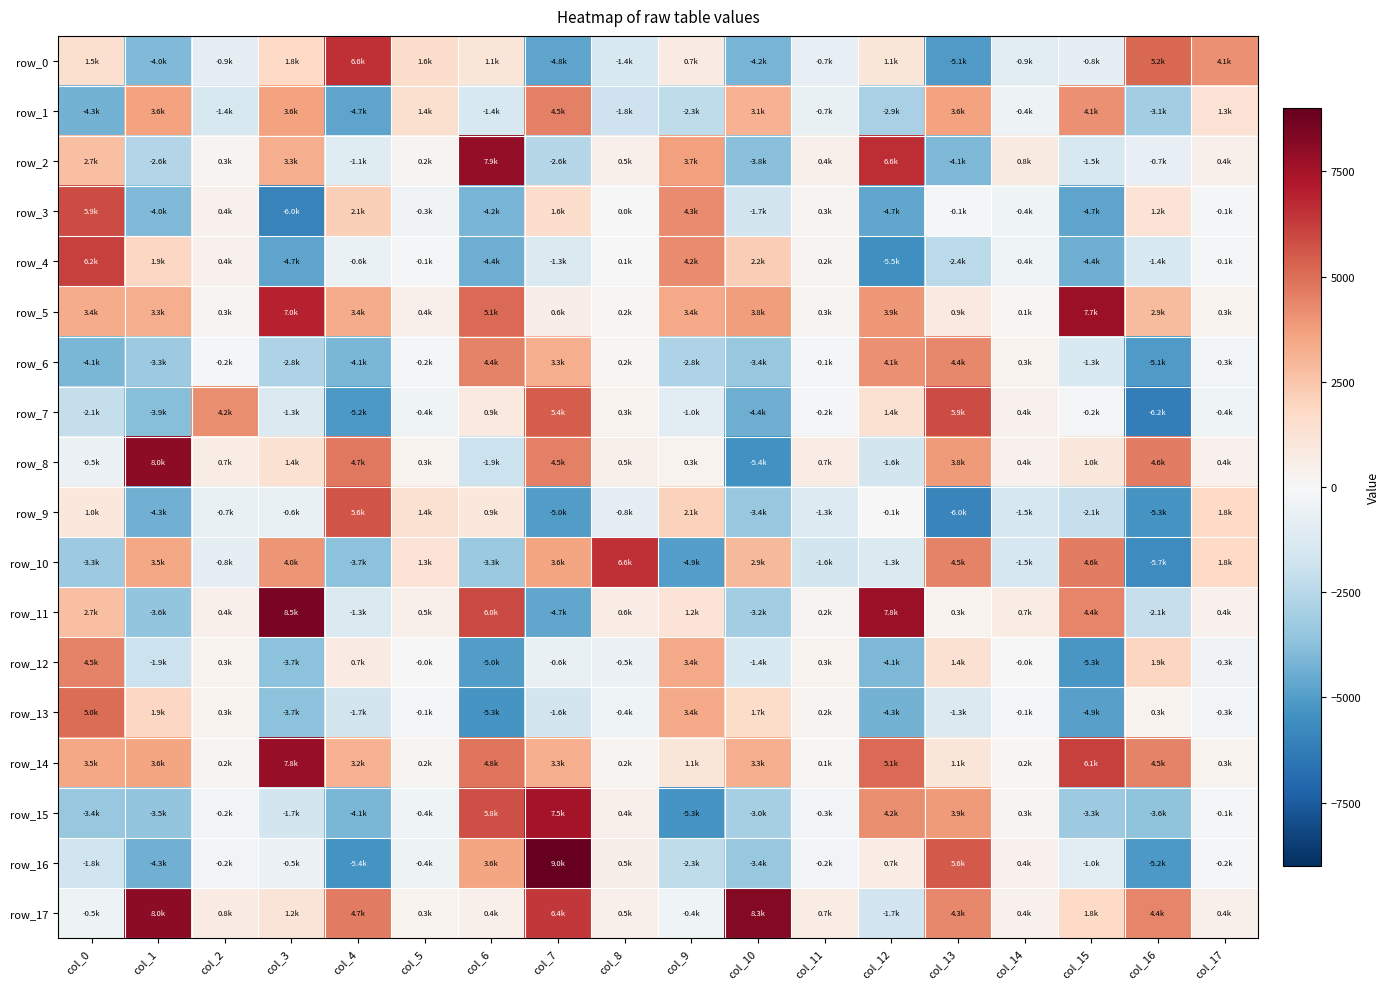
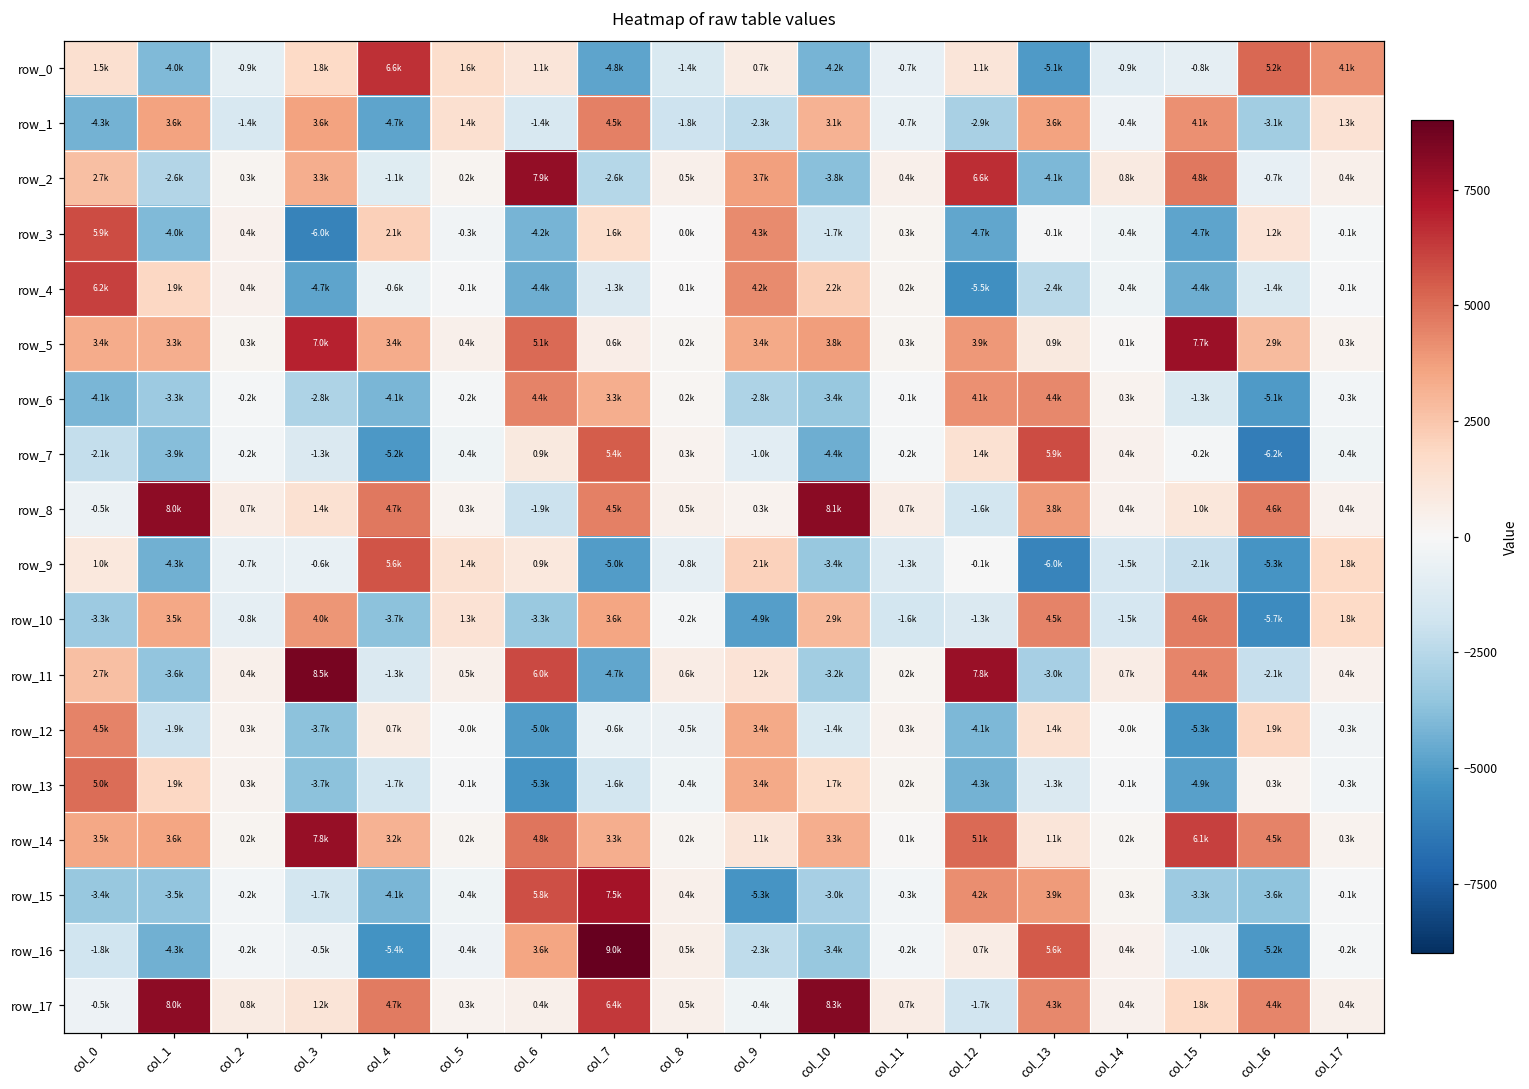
  {
    "row_2": {
      "col_0": "2.7k",
      "col_1": "-2.6k",
      "col_2": "0.3k",
      "col_3": "3.3k",
      "col_4": "-1.1k",
      "col_5": "0.2k",
      "col_6": "7.9k",
      "col_7": "-2.6k",
      "col_8": "0.5k",
      "col_9": "3.7k",
      "col_10": "-3.8k",
      "col_11": "0.4k",
      "col_12": "6.6k",
      "col_13": "-4.1k",
      "col_14": "0.8k",
-     "col_15": "-1.5k",
+     "col_15": "4.8k",
      "col_16": "-0.7k",
      "col_17": "0.4k"
    },
    "row_7": {
      "col_0": "-2.1k",
      "col_1": "-3.9k",
-     "col_2": "4.2k",
+     "col_2": "-0.2k",
      "col_3": "-1.3k",
      "col_4": "-5.2k",
      "col_5": "-0.4k",
      "col_6": "0.9k",
      "col_7": "5.4k",
      "col_8": "0.3k",
      "col_9": "-1.0k",
      "col_10": "-4.4k",
      "col_11": "-0.2k",
      "col_12": "1.4k",
      "col_13": "5.9k",
      "col_14": "0.4k",
      "col_15": "-0.2k",
      "col_16": "-6.2k",
      "col_17": "-0.4k"
    },
    "row_8": {
      "col_0": "-0.5k",
      "col_1": "8.0k",
      "col_2": "0.7k",
      "col_3": "1.4k",
      "col_4": "4.7k",
      "col_5": "0.3k",
      "col_6": "-1.9k",
      "col_7": "4.5k",
      "col_8": "0.5k",
      "col_9": "0.3k",
-     "col_10": "-5.4k",
+     "col_10": "8.1k",
      "col_11": "0.7k",
      "col_12": "-1.6k",
      "col_13": "3.8k",
      "col_14": "0.4k",
      "col_15": "1.0k",
      "col_16": "4.6k",
      "col_17": "0.4k"
    },
    "row_10": {
      "col_0": "-3.3k",
      "col_1": "3.5k",
      "col_2": "-0.8k",
      "col_3": "4.0k",
      "col_4": "-3.7k",
      "col_5": "1.3k",
      "col_6": "-3.3k",
      "col_7": "3.6k",
-     "col_8": "6.6k",
+     "col_8": "-0.2k",
      "col_9": "-4.9k",
      "col_10": "2.9k",
      "col_11": "-1.6k",
      "col_12": "-1.3k",
      "col_13": "4.5k",
      "col_14": "-1.5k",
      "col_15": "4.6k",
      "col_16": "-5.7k",
      "col_17": "1.8k"
    },
    "row_11": {
      "col_0": "2.7k",
      "col_1": "-3.6k",
      "col_2": "0.4k",
      "col_3": "8.5k",
      "col_4": "-1.3k",
      "col_5": "0.5k",
      "col_6": "6.0k",
      "col_7": "-4.7k",
      "col_8": "0.6k",
      "col_9": "1.2k",
      "col_10": "-3.2k",
      "col_11": "0.2k",
      "col_12": "7.8k",
-     "col_13": "0.3k",
+     "col_13": "-3.0k",
      "col_14": "0.7k",
      "col_15": "4.4k",
      "col_16": "-2.1k",
      "col_17": "0.4k"
    }
  }
